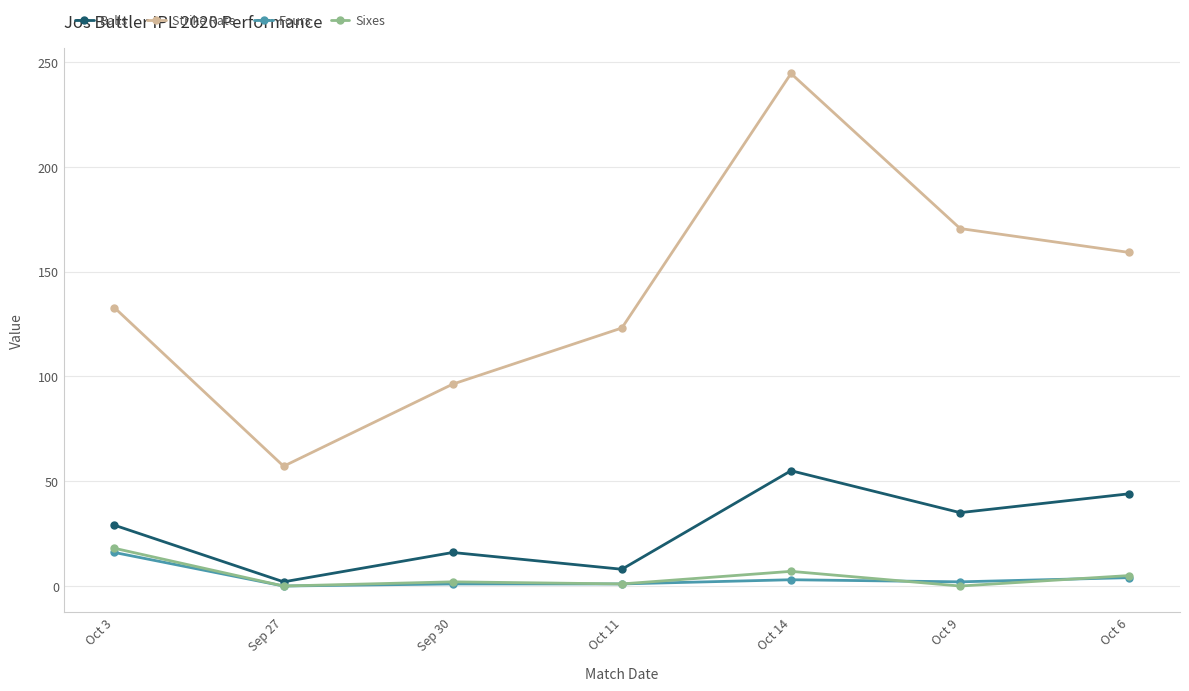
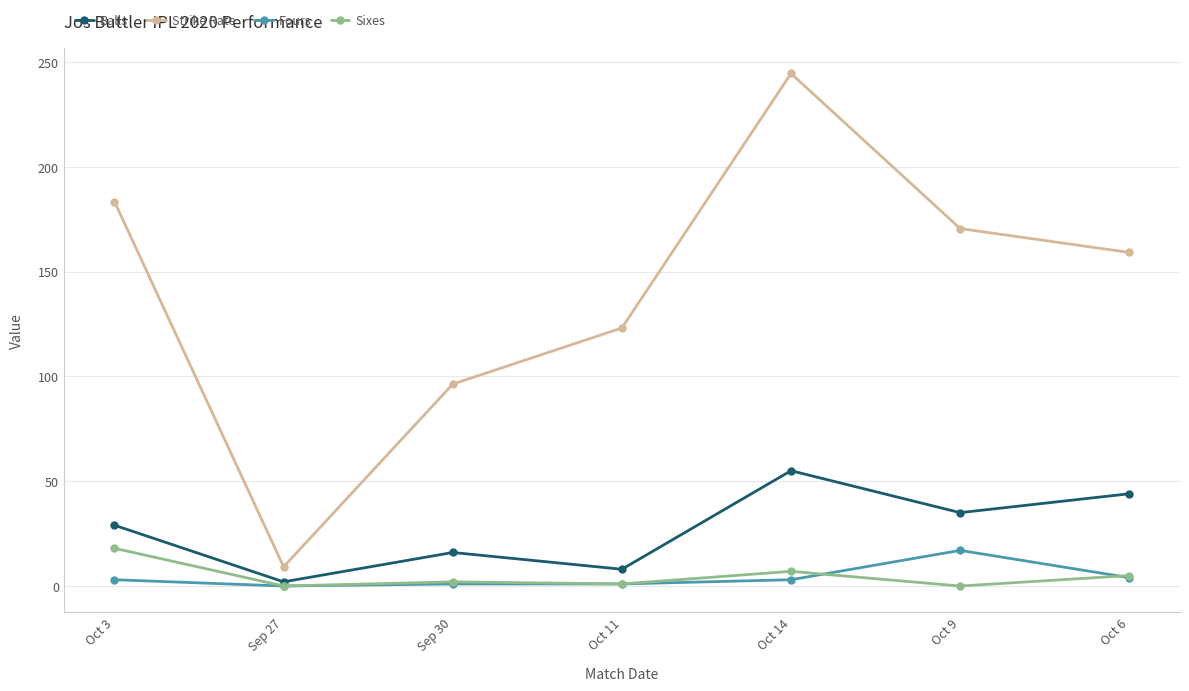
  {
    "Balls": {
      "Oct 3": 29,
      "Sep 27": 2,
      "Sep 30": 16,
      "Oct 11": 8,
      "Oct 14": 55,
      "Oct 9": 35,
      "Oct 6": 44
    },
    "Strike Rate": {
-     "Oct 3": 133,
-     "Sep 27": 57,
+     "Oct 3": 183,
+     "Sep 27": 9,
      "Sep 30": 96,
      "Oct 11": 123,
      "Oct 14": 244,
      "Oct 9": 171,
      "Oct 6": 159
    },
    "Fours": {
-     "Oct 3": 16,
+     "Oct 3": 3,
      "Oct 14": 3,
-     "Oct 9": 2
+     "Oct 9": 17
    },
    "Sixes": {
      "Oct 3": 18,
      "Oct 14": 7,
      "Oct 9": 0
    }
  }
